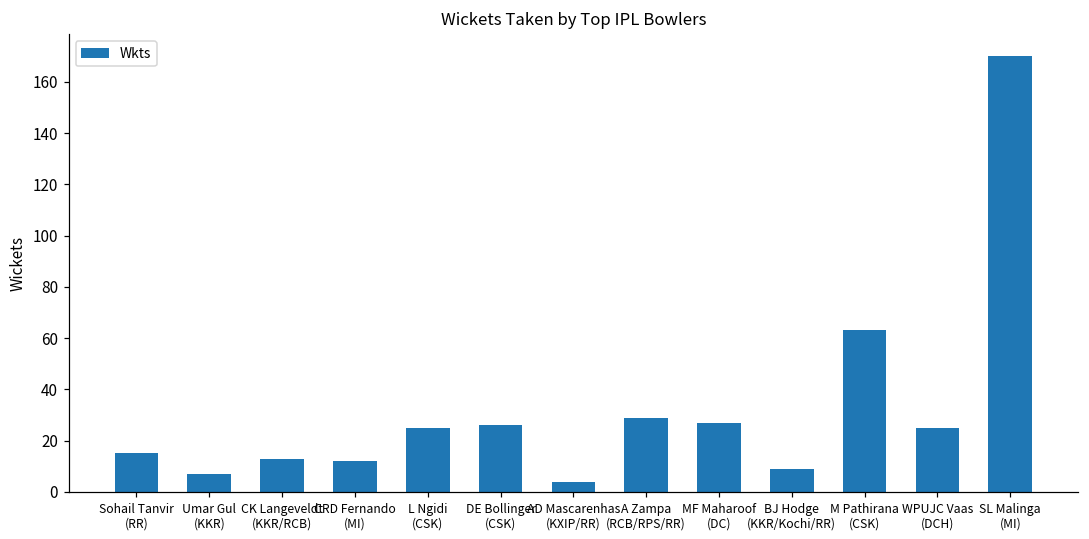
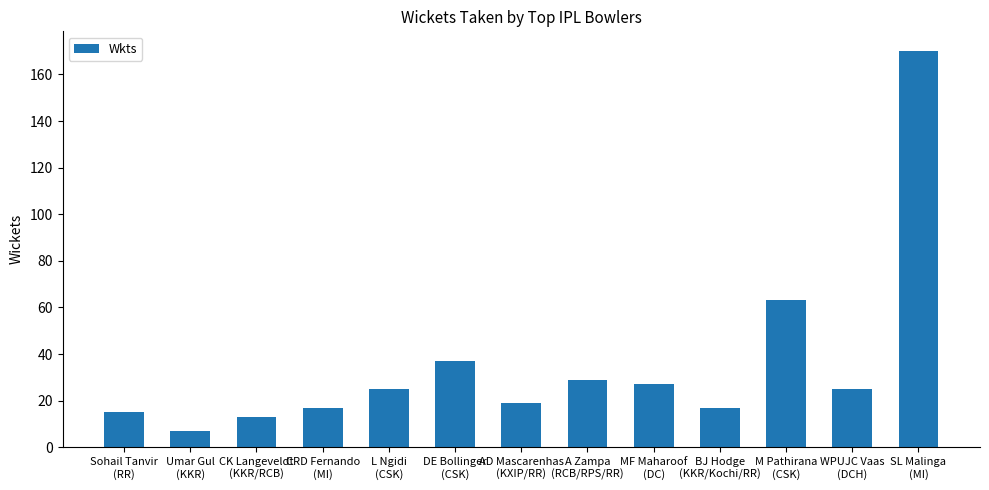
  {
    "Sohail Tanvir (RR)": 15,
    "Umar Gul (KKR)": 7,
    "CK Langeveldt (KKR/RCB)": 13,
-   "CRD Fernando (MI)": 12,
+   "CRD Fernando (MI)": 17,
    "L Ngidi (CSK)": 25,
-   "DE Bollinger (CSK)": 26,
-   "AD Mascarenhas (KXIP/RR)": 4,
+   "DE Bollinger (CSK)": 37,
+   "AD Mascarenhas (KXIP/RR)": 19,
    "MF Maharoof (DC)": 27,
-   "BJ Hodge (KKR/Kochi/RR)": 9,
+   "BJ Hodge (KKR/Kochi/RR)": 17,
    "M Pathirana (CSK)": 63,
    "WPUJC Vaas (DCH)": 25,
    "SL Malinga (MI)": 170
  }
